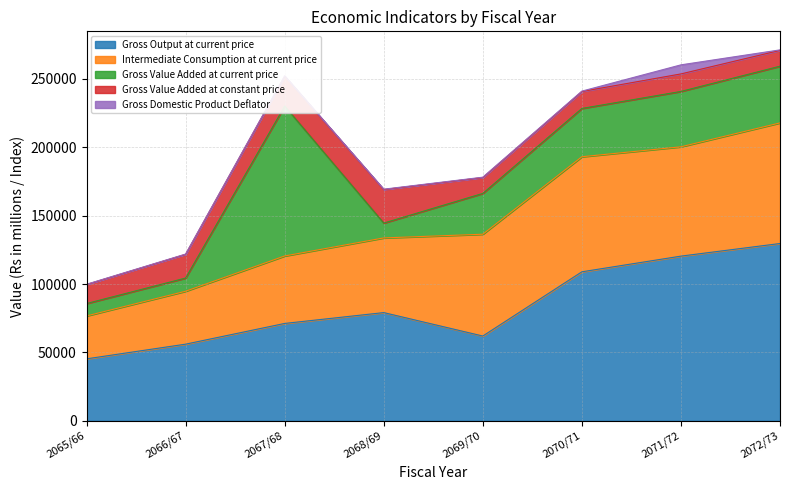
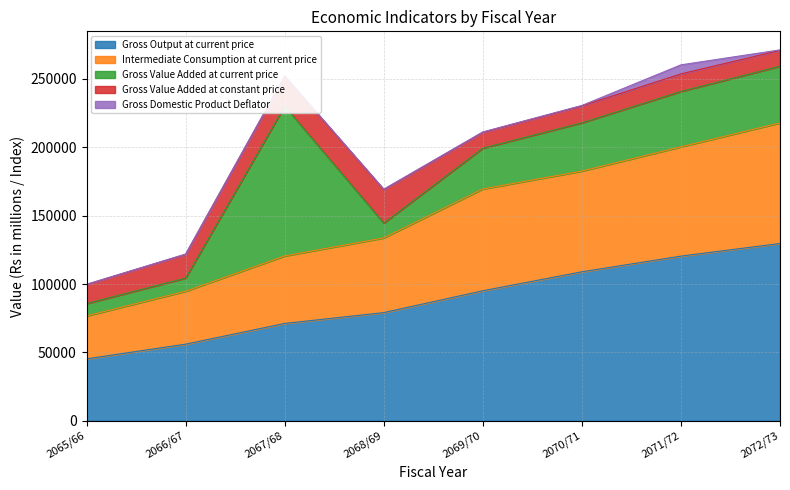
  {
    "Gross Output at current price": {
      "2065/66": 45000,
      "2066/67": 56000,
      "2067/68": 71000,
      "2068/69": 79000,
-     "2069/70": 62000,
+     "2069/70": 95000,
      "2070/71": 109000,
      "2071/72": 120000,
      "2072/73": 130000
    },
    "Intermediate Consumption at current price": {
      "2065/66": 31000,
      "2066/67": 39000,
      "2067/68": 49000,
      "2068/69": 55000,
      "2069/70": 74000,
-     "2070/71": 84000,
+     "2070/71": 74000,
      "2071/72": 80000,
      "2072/73": 88000
    },
    "Gross Value Added at current price": {
      "2065/66": 9000,
      "2066/67": 10000,
      "2068/69": 11000,
      "2069/70": 30000,
      "2070/71": 35000,
      "2071/72": 40000,
      "2072/73": 41000
    },
    "Gross Value Added at constant price": {
      "2071/72": 13000
    },
    "Gross Domestic Product Deflator": {
      "2071/72": 7000
    }
  }
